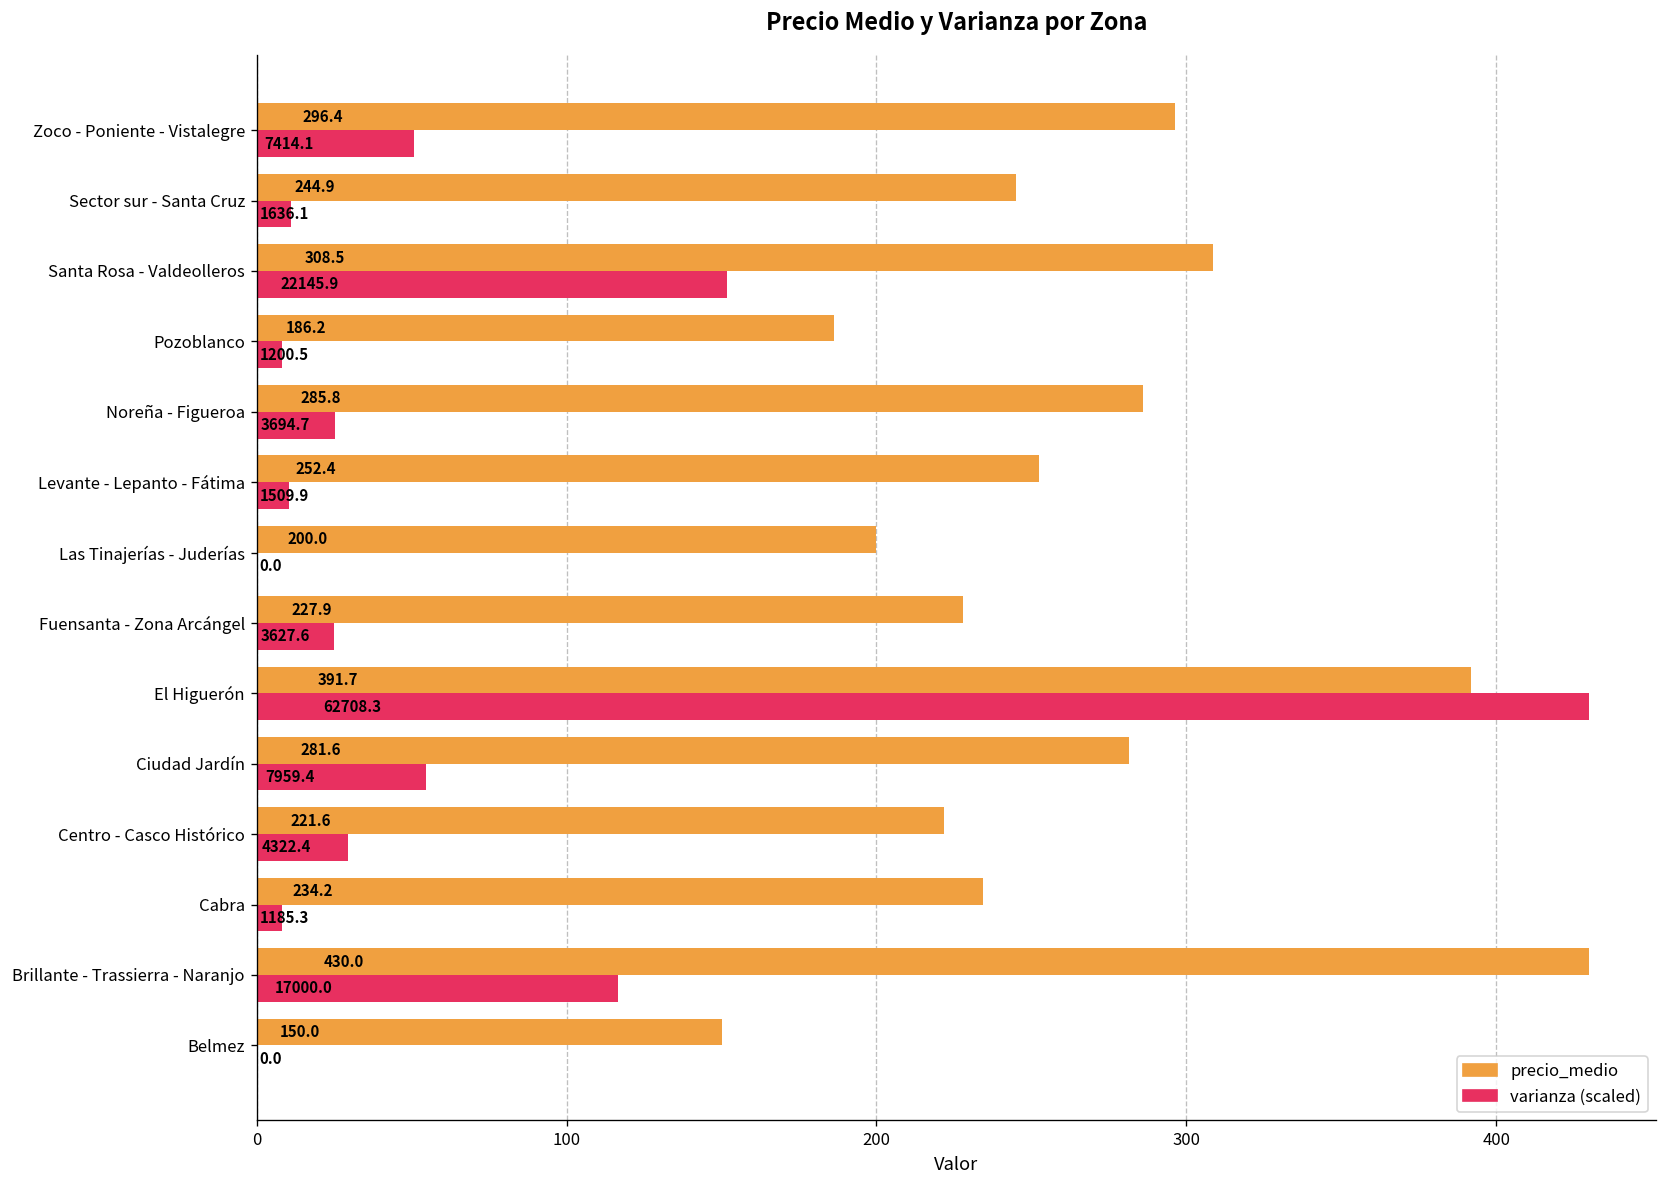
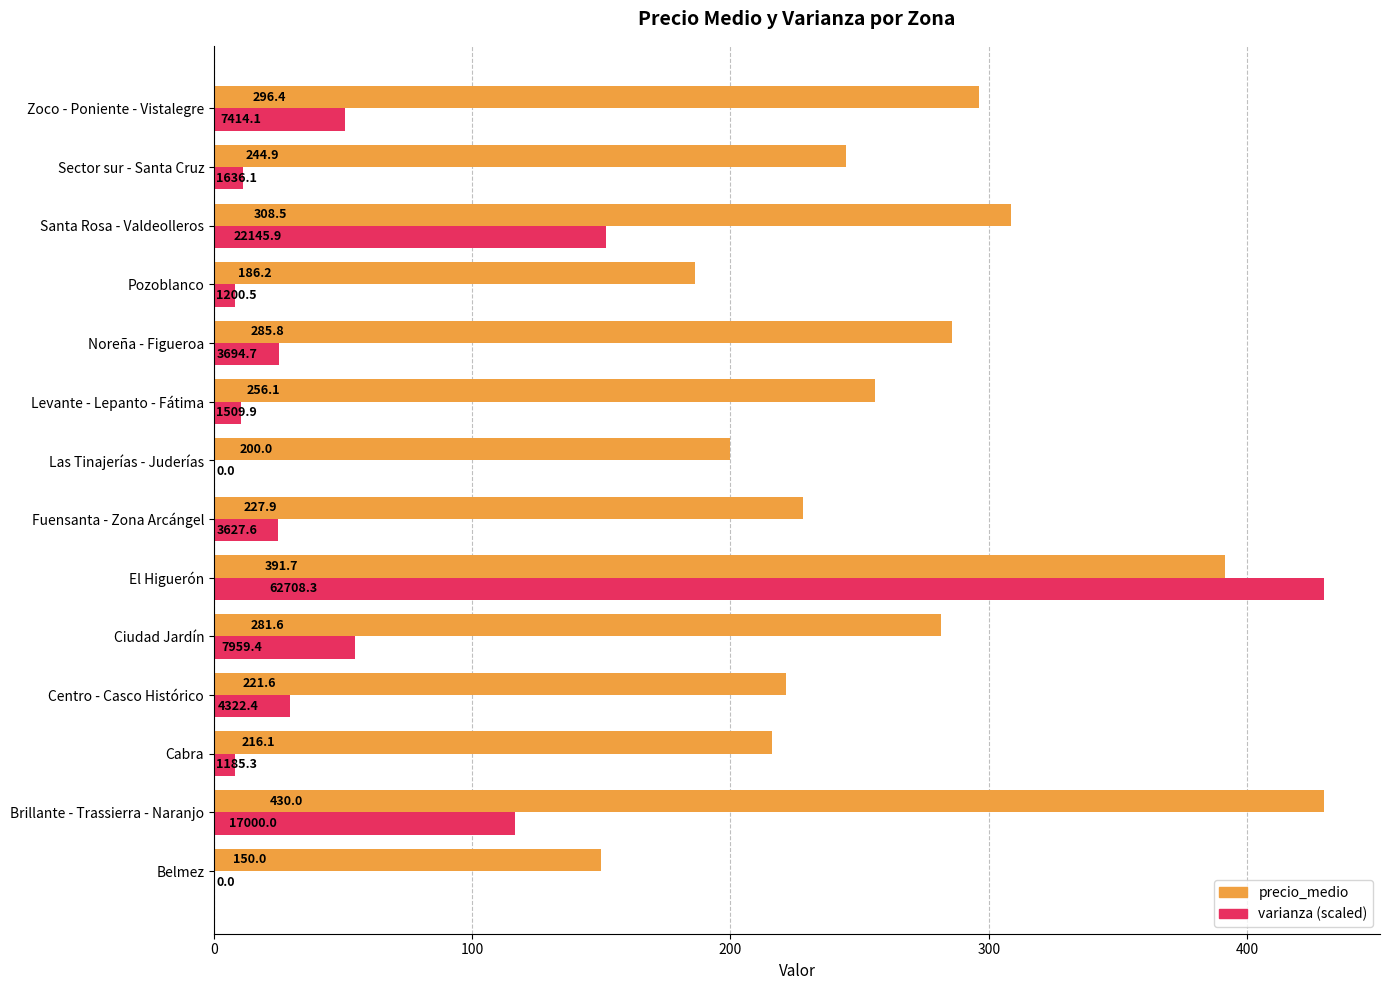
  {
    "precio_medio": {
      "Zoco - Poniente - Vistalegre": 296.4,
      "Sector sur - Santa Cruz": 244.9,
      "Santa Rosa - Valdeolleros": 308.5,
      "Pozoblanco": 186.2,
      "Noreña - Figueroa": 285.8,
-     "Levante - Lepanto - Fátima": 252.4,
+     "Levante - Lepanto - Fátima": 256.1,
      "Las Tinajerías - Juderías": 200.0,
      "Fuensanta - Zona Arcángel": 227.9,
      "El Higuerón": 391.7,
      "Ciudad Jardín": 281.6,
      "Centro - Casco Histórico": 221.6,
-     "Cabra": 234.2,
+     "Cabra": 216.1,
      "Brillante - Trassierra - Naranjo": 430.0,
      "Belmez": 150.0
    },
    "varianza (scaled)": {
      "Las Tinajerías - Juderías": 0.0,
      "Belmez": 0.0
    }
  }
